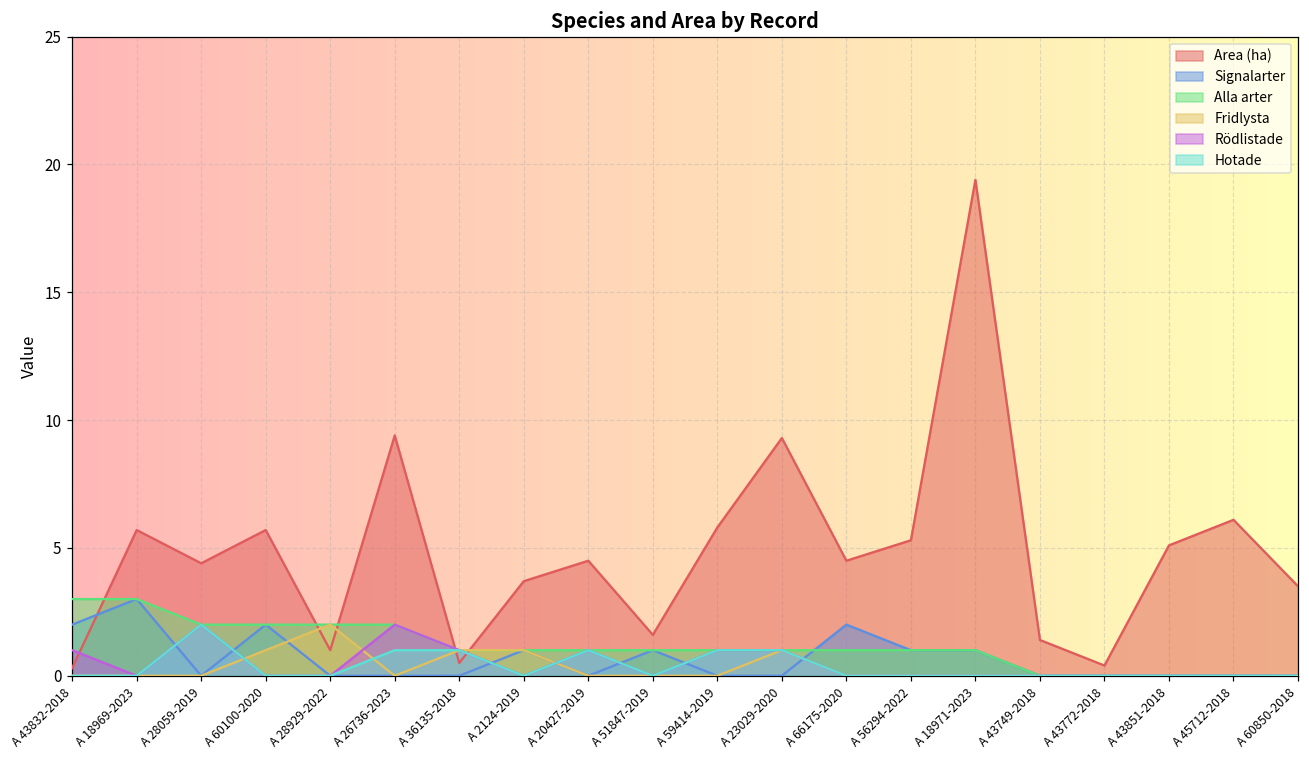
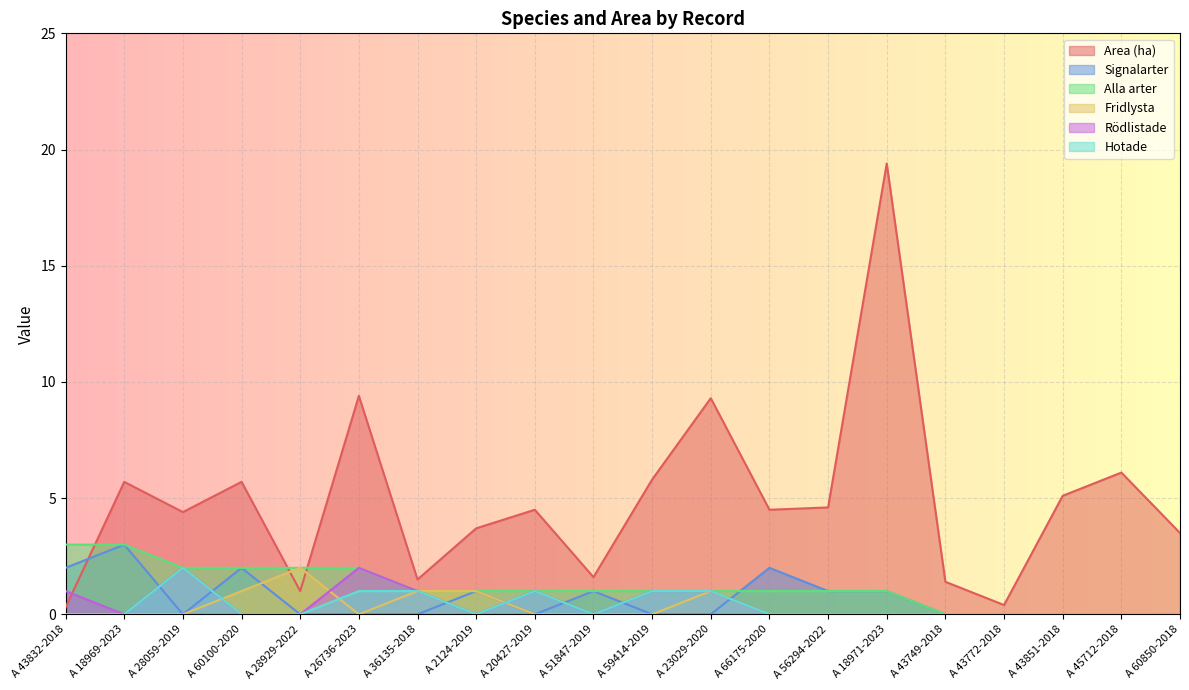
  {
    "Area (ha)": {
      "A 43832-2018": 0.3,
      "A 18969-2023": 5.7,
      "A 28059-2019": 4.4,
      "A 60100-2020": 5.7,
      "A 28929-2022": 1.0,
      "A 26736-2023": 9.4,
-     "A 36135-2018": 0.5,
+     "A 36135-2018": 1.5,
      "A 2124-2019": 3.7,
      "A 20427-2019": 4.5,
      "A 51847-2019": 1.6,
      "A 59414-2019": 5.8,
      "A 23029-2020": 9.3,
      "A 66175-2020": 4.5,
-     "A 56294-2022": 5.3,
+     "A 56294-2022": 4.6,
      "A 18971-2023": 19.4,
      "A 43749-2018": 1.4,
      "A 43772-2018": 0.4,
      "A 43851-2018": 5.1,
      "A 45712-2018": 6.1,
      "A 60850-2018": 3.5
    },
    "Signalarter": {
      "A 43832-2018": 2.0,
      "A 36135-2018": 0.0,
      "A 23029-2020": 0.0,
      "A 66175-2020": 2.0
    },
    "Alla arter": {
      "A 43832-2018": 3.0,
      "A 66175-2020": 1.0
    },
    "Fridlysta": {
      "A 60100-2020": 1.0
    },
    "Rödlistade": {
      "A 43832-2018": 1.0
    },
    "Hotade": {
      "A 26736-2023": 1.0
    }
  }
